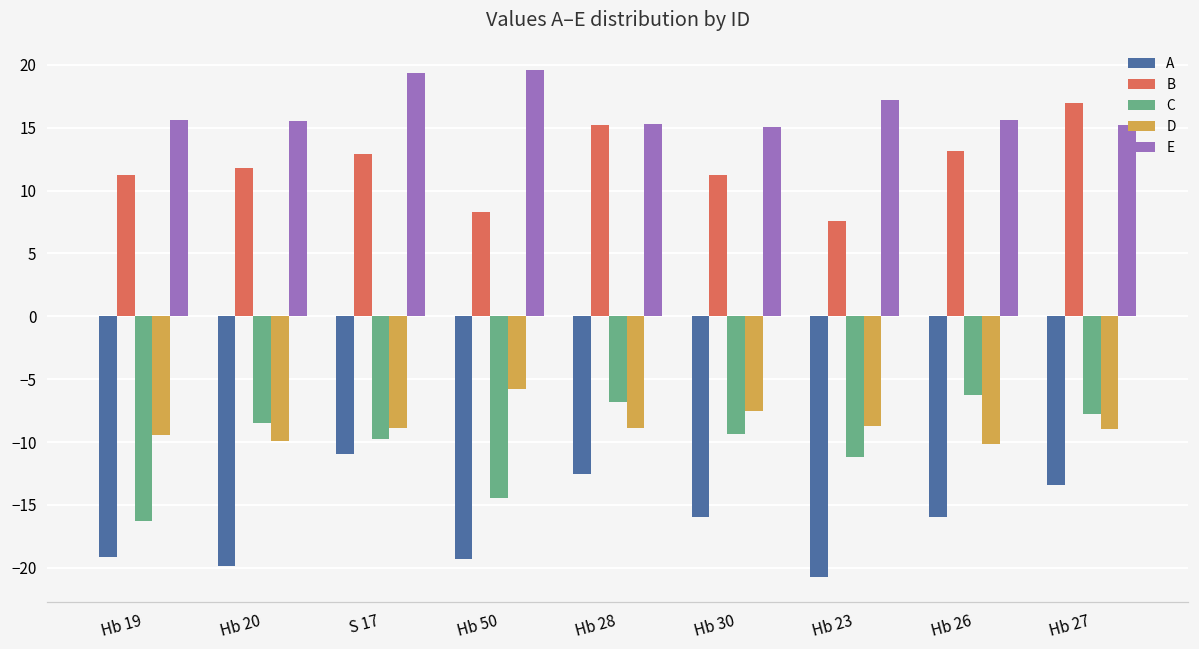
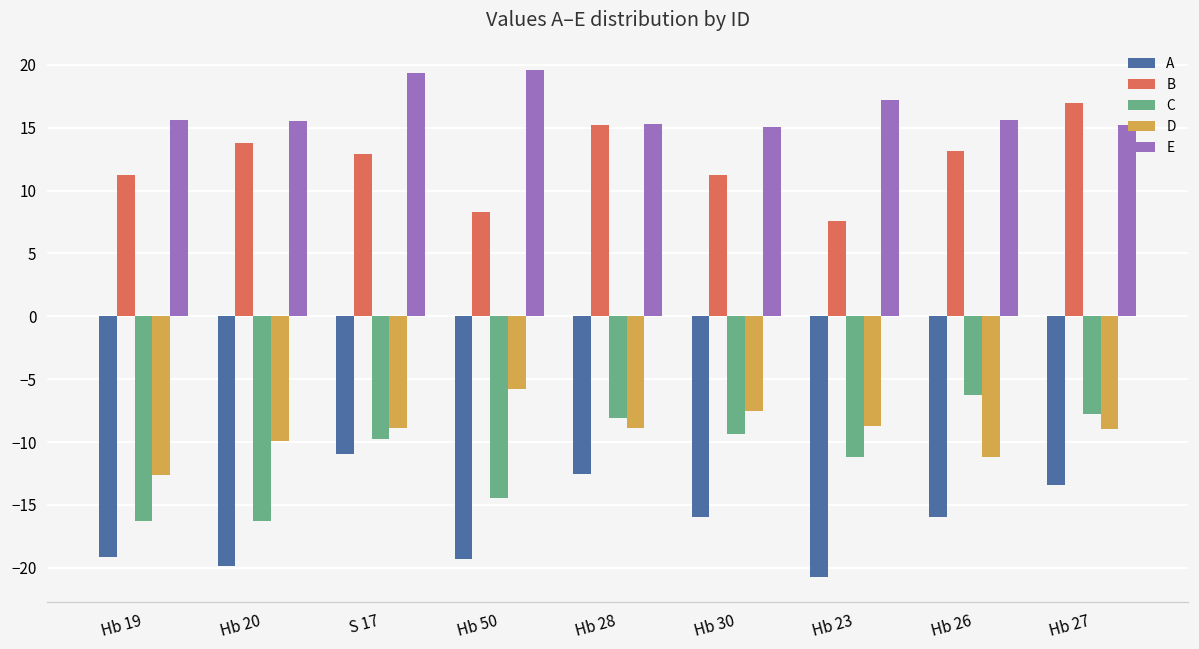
  {
    "A": {
      "Hb 19": -19.2,
      "Hb 20": -19.9,
      "S 17": -10.9,
      "Hb 50": -19.3,
      "Hb 28": -12.5,
      "Hb 30": -16.0,
      "Hb 23": -20.7,
      "Hb 26": -16.0,
      "Hb 27": -13.4
    },
    "B": {
      "Hb 19": 11.2,
-     "Hb 20": 11.8,
+     "Hb 20": 13.8,
      "S 17": 12.9,
      "Hb 50": 8.3,
      "Hb 28": 15.2,
      "Hb 30": 11.2,
      "Hb 23": 7.6,
      "Hb 26": 13.2,
      "Hb 27": 17.0
    },
    "C": {
      "Hb 19": -16.3,
-     "Hb 20": -8.5,
+     "Hb 20": -16.3,
      "S 17": -9.8,
      "Hb 50": -14.5,
-     "Hb 28": -6.8,
+     "Hb 28": -8.1,
      "Hb 30": -9.4,
      "Hb 23": -11.2,
      "Hb 26": -6.2,
      "Hb 27": -7.8
    },
    "D": {
-     "Hb 19": -9.5,
+     "Hb 19": -12.6,
      "Hb 20": -9.9,
      "S 17": -8.9,
      "Hb 50": -5.8,
      "Hb 28": -8.9,
      "Hb 30": -7.5,
      "Hb 23": -8.7,
-     "Hb 26": -10.2,
+     "Hb 26": -11.2,
      "Hb 27": -9.0
    },
    "E": {
      "Hb 19": 15.6,
      "Hb 20": 15.6,
      "S 17": 19.4,
      "Hb 50": 19.6,
      "Hb 28": 15.3,
      "Hb 30": 15.0,
      "Hb 23": 17.2,
      "Hb 26": 15.6,
      "Hb 27": 15.3
    }
  }
